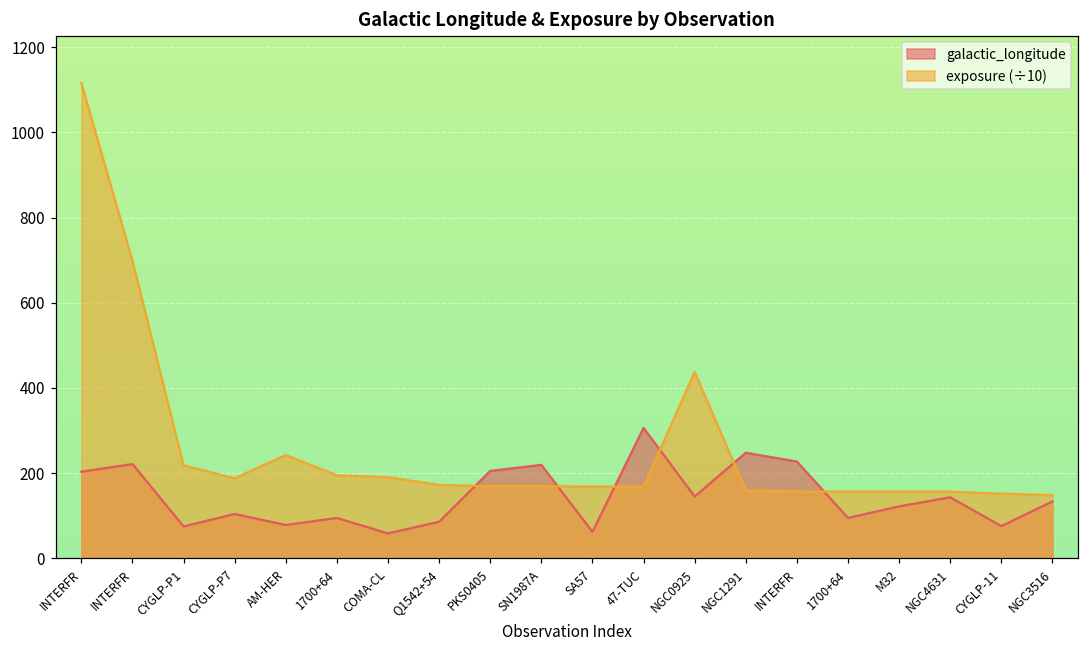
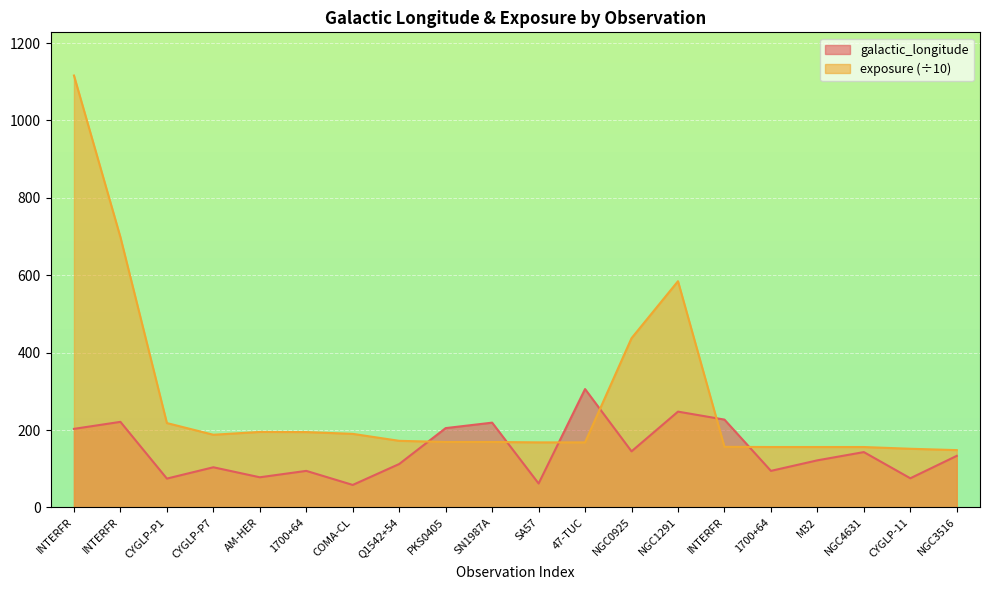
  {
    "galactic_longitude": {
      "CYGLP-P1": 70,
      "CYGLP-P7": 100,
      "AM-HER": 80,
      "COMA-CL": 60,
-     "Q1542+54": 90,
+     "Q1542+54": 110,
      "PKS0405": 200,
      "SN1987A": 220,
      "SA57": 60,
      "47-TUC": 310,
      "NGC0925": 140,
      "NGC1291": 250,
      "M32": 120,
      "NGC4631": 140,
      "CYGLP-11": 80,
      "NGC3516": 130
    },
    "exposure (÷10)": {
      "CYGLP-P1": 220,
      "CYGLP-P7": 190,
-     "AM-HER": 240,
+     "AM-HER": 200,
      "COMA-CL": 190,
      "Q1542+54": 170,
      "PKS0405": 170,
      "SN1987A": 170,
      "SA57": 170,
      "47-TUC": 170,
      "NGC0925": 440,
-     "NGC1291": 160,
+     "NGC1291": 580,
      "M32": 160,
      "NGC4631": 160,
      "CYGLP-11": 150,
      "NGC3516": 150
    }
  }
